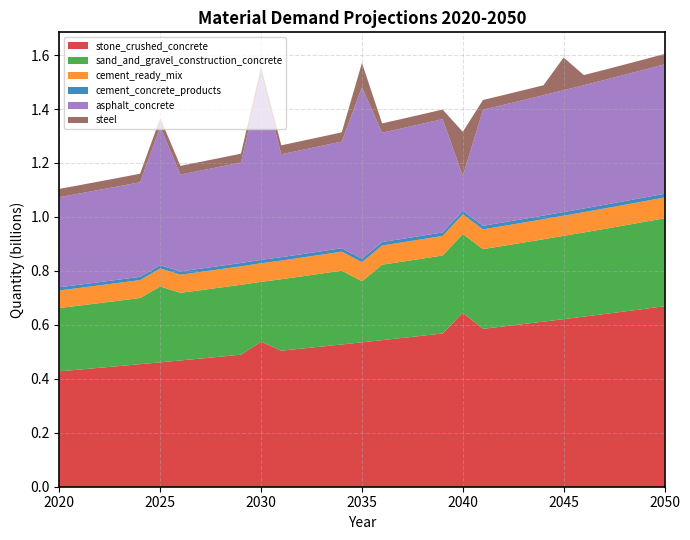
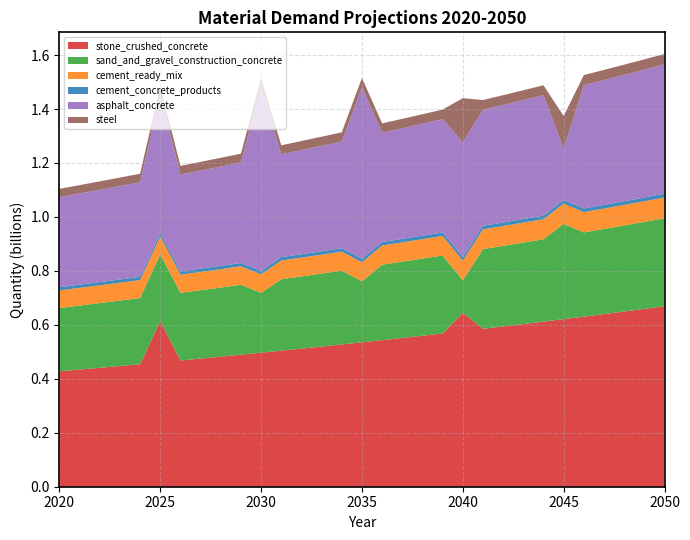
  {
    "stone_crushed_concrete": {
      "2020": 0.43,
-     "2025": 0.46,
-     "2030": 0.54,
+     "2025": 0.61,
+     "2030": 0.50,
      "2035": 0.54,
      "2040": 0.64,
      "2045": 0.62,
      "2050": 0.67
    },
    "sand_and_gravel_construction_concrete": {
      "2020": 0.23,
-     "2025": 0.28,
+     "2025": 0.25,
      "2030": 0.22,
      "2035": 0.23,
-     "2040": 0.29,
-     "2045": 0.31,
+     "2040": 0.12,
+     "2045": 0.35,
      "2050": 0.33
    },
    "cement_ready_mix": {
      "2020": 0.07,
      "2025": 0.07,
      "2030": 0.07,
      "2035": 0.07,
      "2040": 0.07,
      "2045": 0.07,
      "2050": 0.08
    },
    "cement_concrete_products": {
      "2020": 0.01,
      "2025": 0.01,
      "2030": 0.01,
      "2035": 0.01,
      "2040": 0.01,
      "2045": 0.01,
      "2050": 0.01
    },
    "asphalt_concrete": {
      "2020": 0.33,
      "2035": 0.64,
-     "2040": 0.13,
-     "2045": 0.45,
+     "2040": 0.43,
+     "2045": 0.19,
      "2050": 0.48
    },
    "steel": {
      "2020": 0.03,
-     "2035": 0.09,
+     "2035": 0.03,
      "2040": 0.16,
      "2045": 0.12,
      "2050": 0.04
    }
  }
